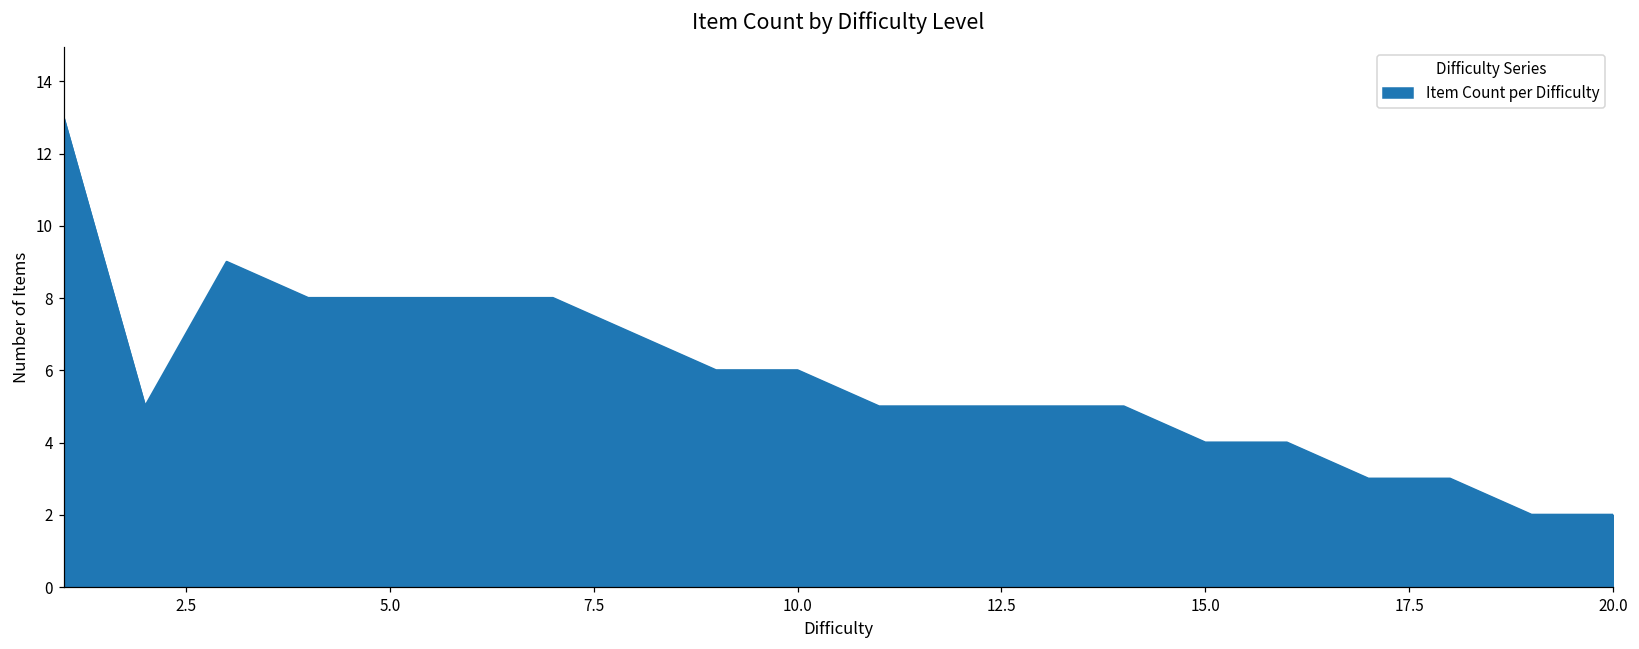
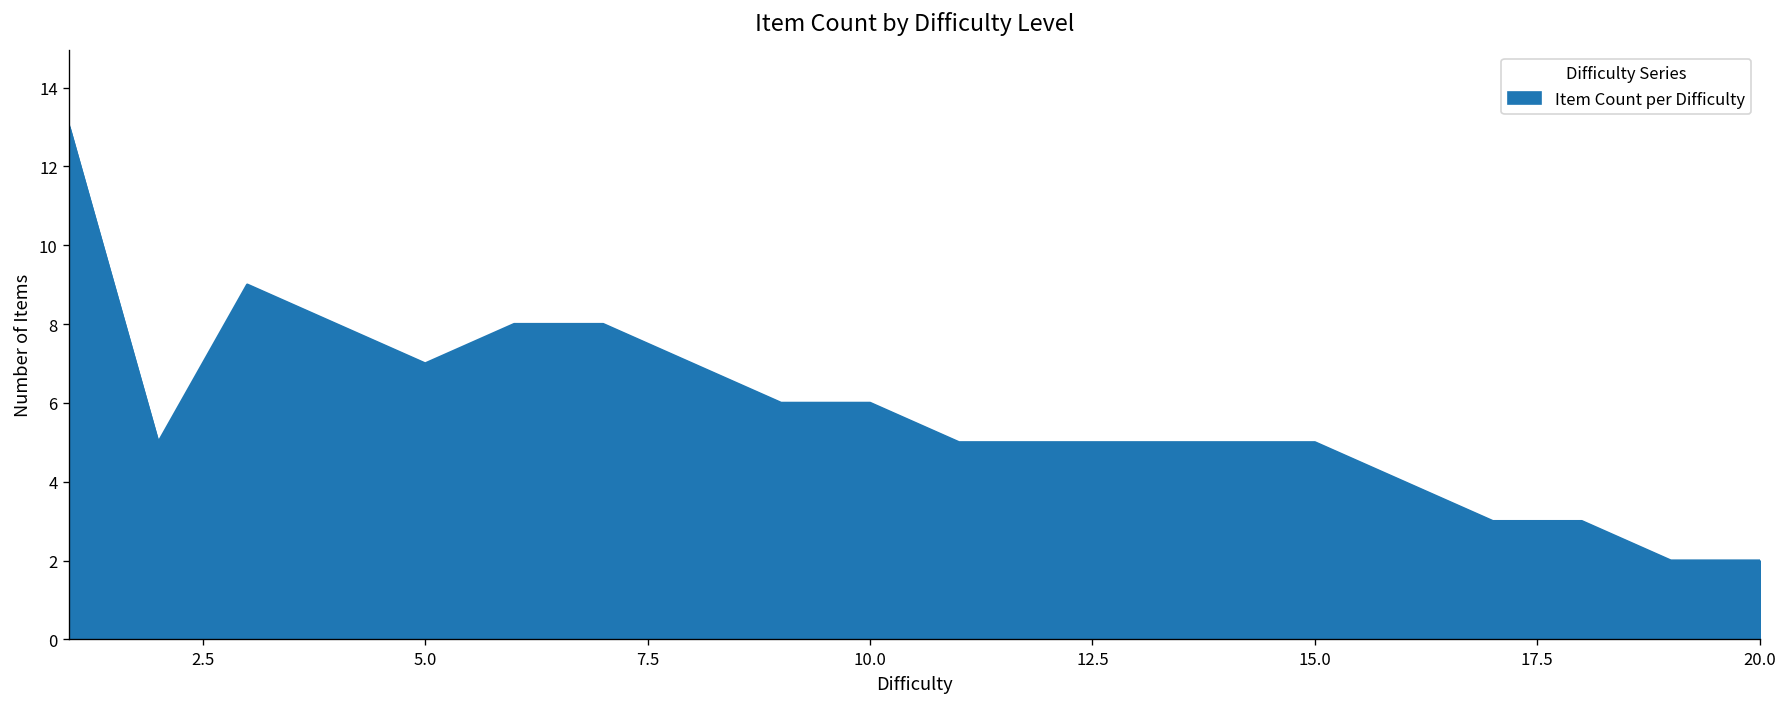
  {
-   "5.0": 8,
+   "5.0": 7,
    "10.0": 6,
-   "15.0": 4,
+   "15.0": 5,
    "20.0": 2
  }
